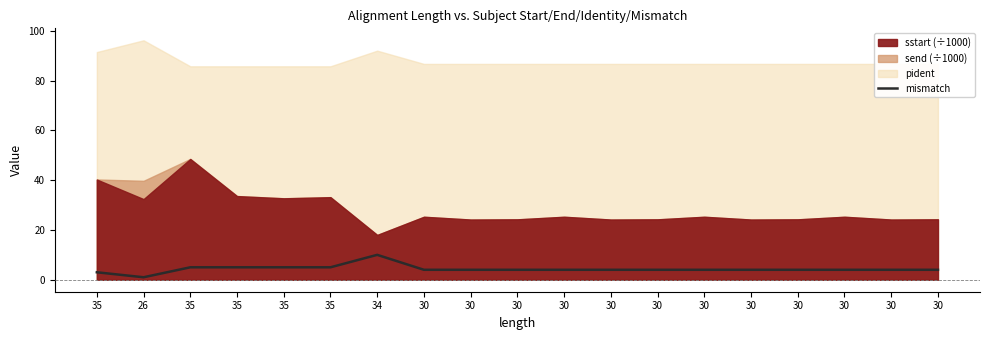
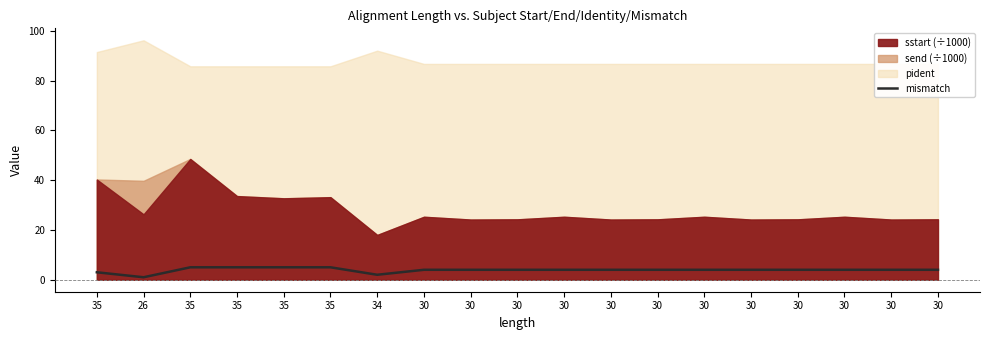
  {
    "sstart (÷1000)": {
-     "26": 32
+     "26": 26
    },
    "mismatch": {
      "26": 1,
-     "34": 10
+     "34": 2
    },
    "send (÷1000)": {
      "26": 40
    },
    "pident": {
      "26": 96,
      "34": 92
    }
  }
